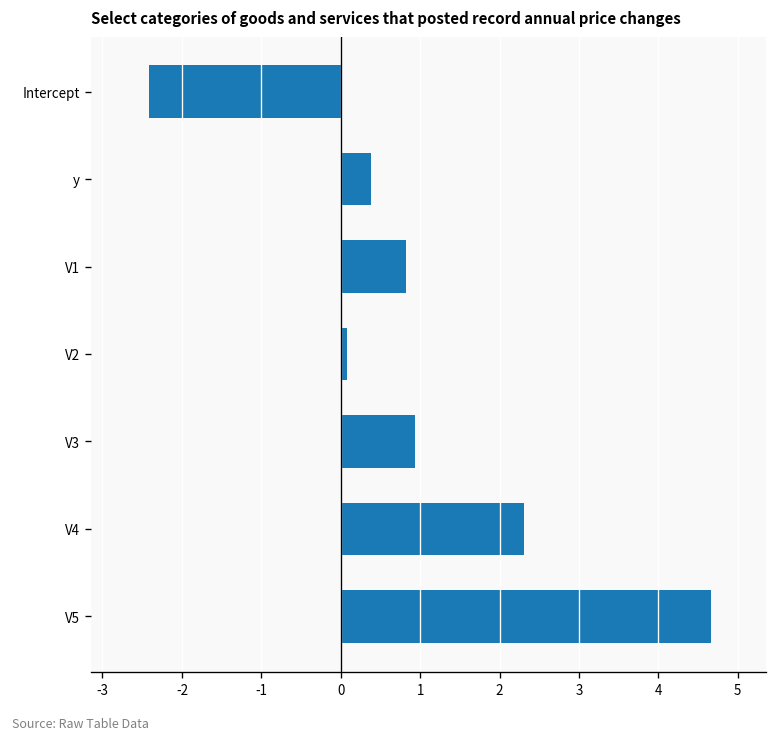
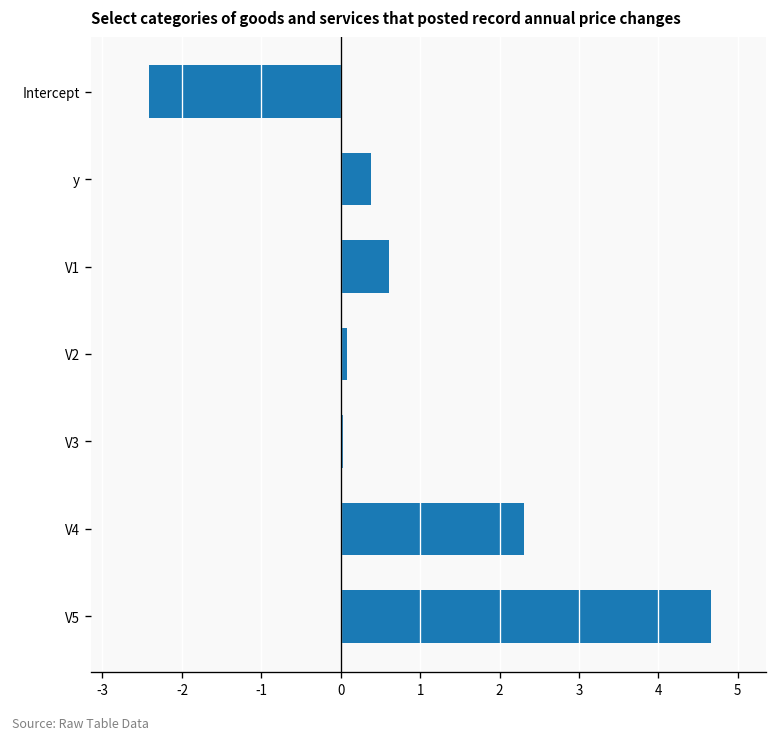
  {
    "Intercept": -2.4,
    "y": 0.4,
-   "V1": 0.8,
+   "V1": 0.6,
    "V2": 0.1,
-   "V3": 0.9,
+   "V3": 0.0,
    "V4": 2.3,
    "V5": 4.7
  }
